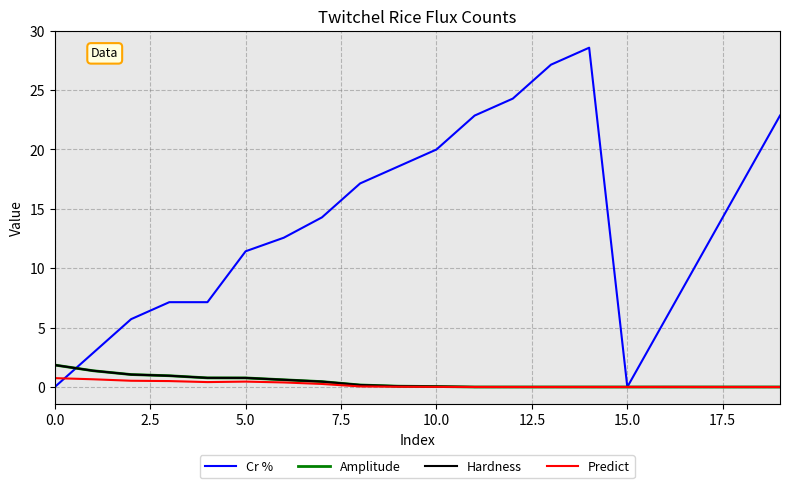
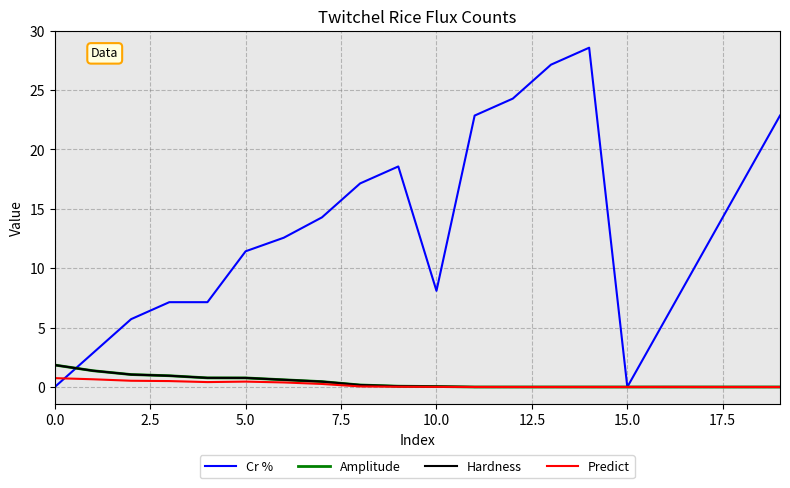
  {
    "Cr %": {
      "0.0": 0.0,
      "5.0": 11.4,
-     "10.0": 20.0
+     "10.0": 8.1
    },
    "Hardness": {
      "0.0": 1.8,
      "5.0": 0.8
    },
    "Predict": {
      "0.0": 0.7,
      "5.0": 0.5
    }
  }
